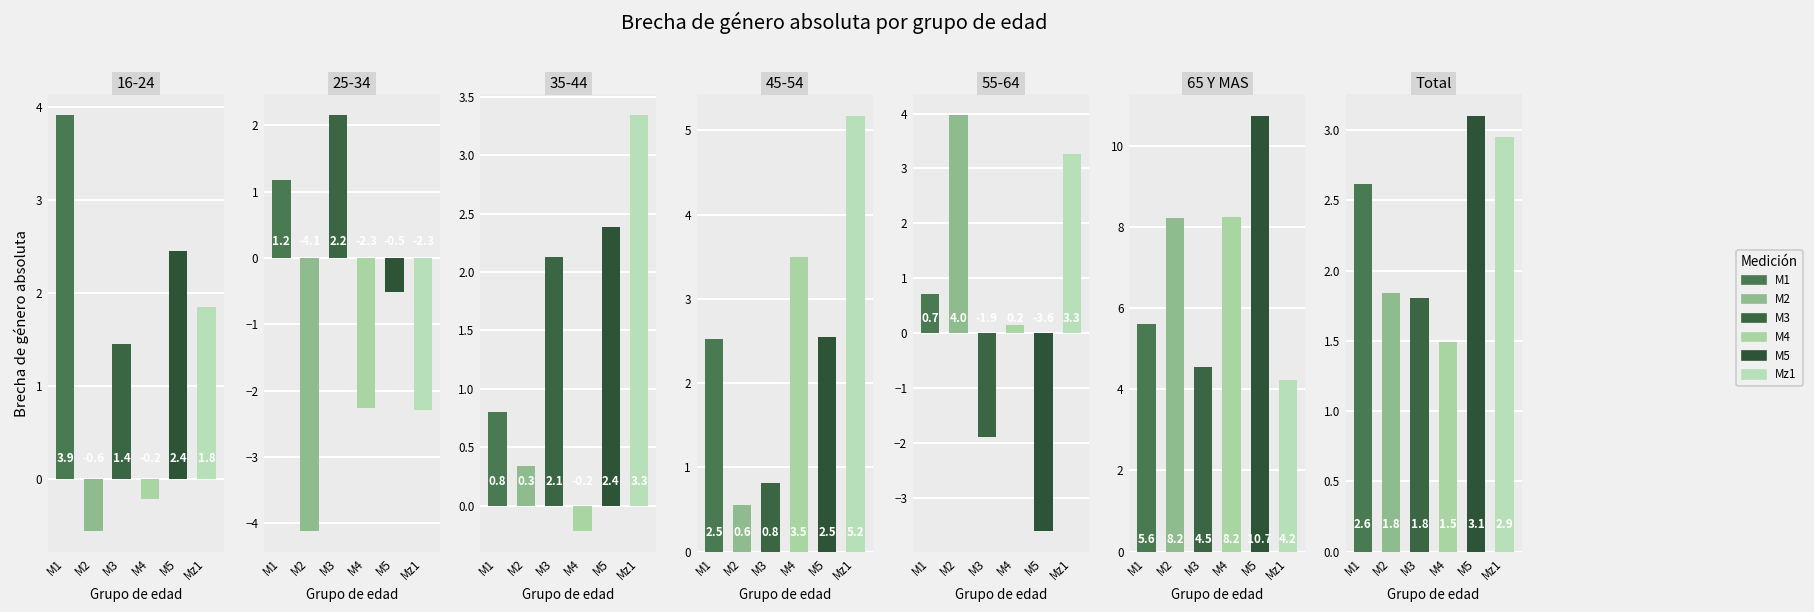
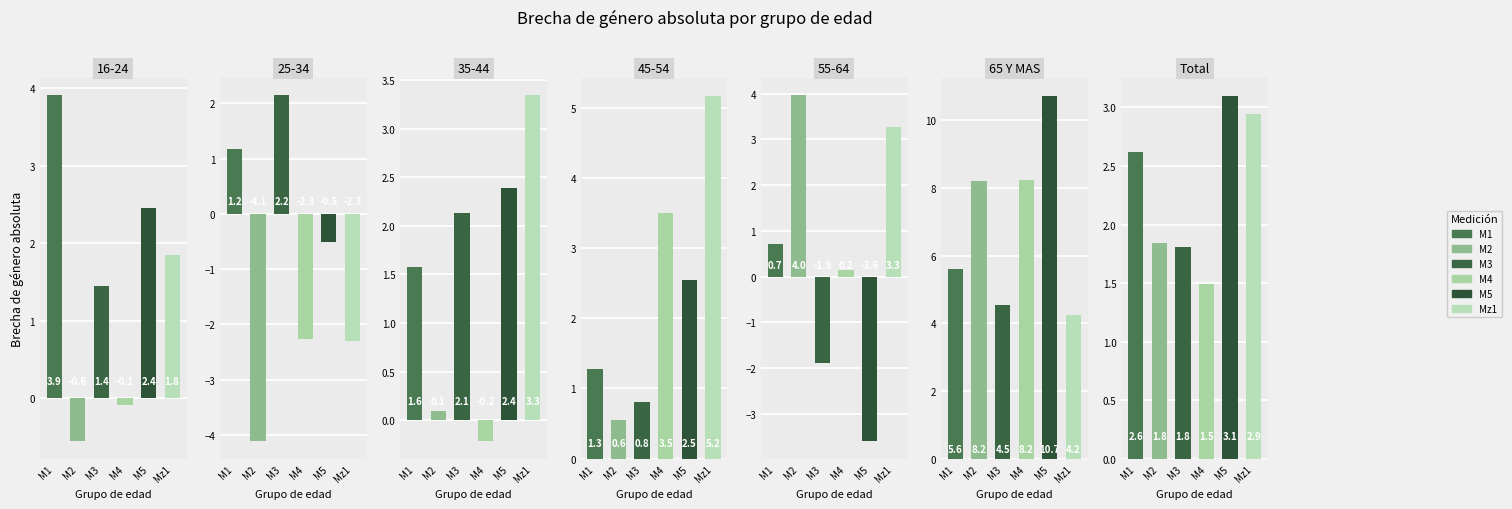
  {
    "16-24": {
      "M2": -0.6,
-     "M4": -0.2
+     "M4": -0.1
    },
    "25-34": {
      "M1": 1.2,
      "M3": 2.2
    },
    "35-44": {
-     "M1": 0.8,
-     "M2": 0.3,
+     "M1": 1.6,
+     "M2": 0.1,
      "M3": 2.1,
      "M5": 2.4,
      "Mz1": 3.3
    },
    "45-54": {
-     "M1": 2.5,
+     "M1": 1.3,
      "M2": 0.6,
      "M3": 0.8,
      "M4": 3.5,
      "M5": 2.5,
      "Mz1": 5.2
    },
    "55-64": {
      "M1": 0.7,
      "M2": 4.0,
      "Mz1": 3.3
    },
    "65 Y MAS": {
      "M1": 5.6,
      "M2": 8.2,
      "M3": 4.5,
      "M4": 8.2,
      "M5": 10.7,
      "Mz1": 4.2
    },
    "Total": {
      "M1": 2.6,
      "M2": 1.8,
      "M3": 1.8,
      "M4": 1.5,
      "M5": 3.1,
      "Mz1": 2.9
    }
  }
